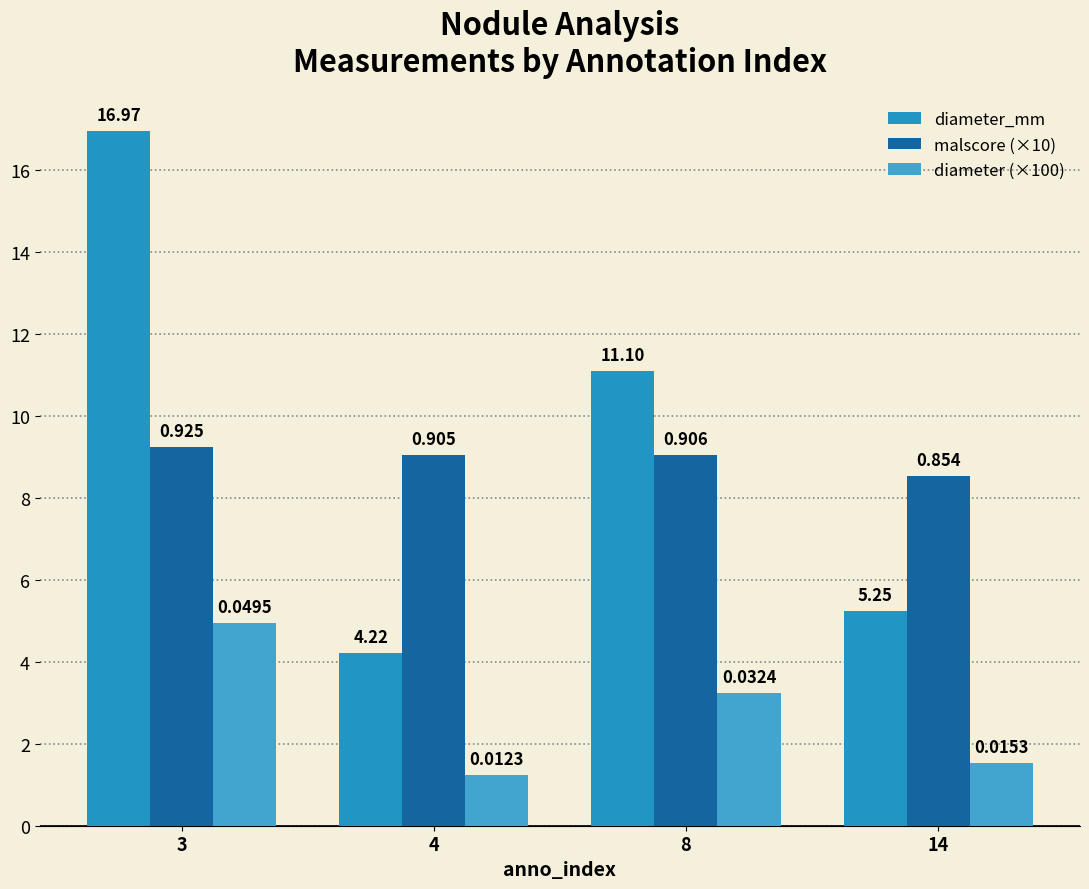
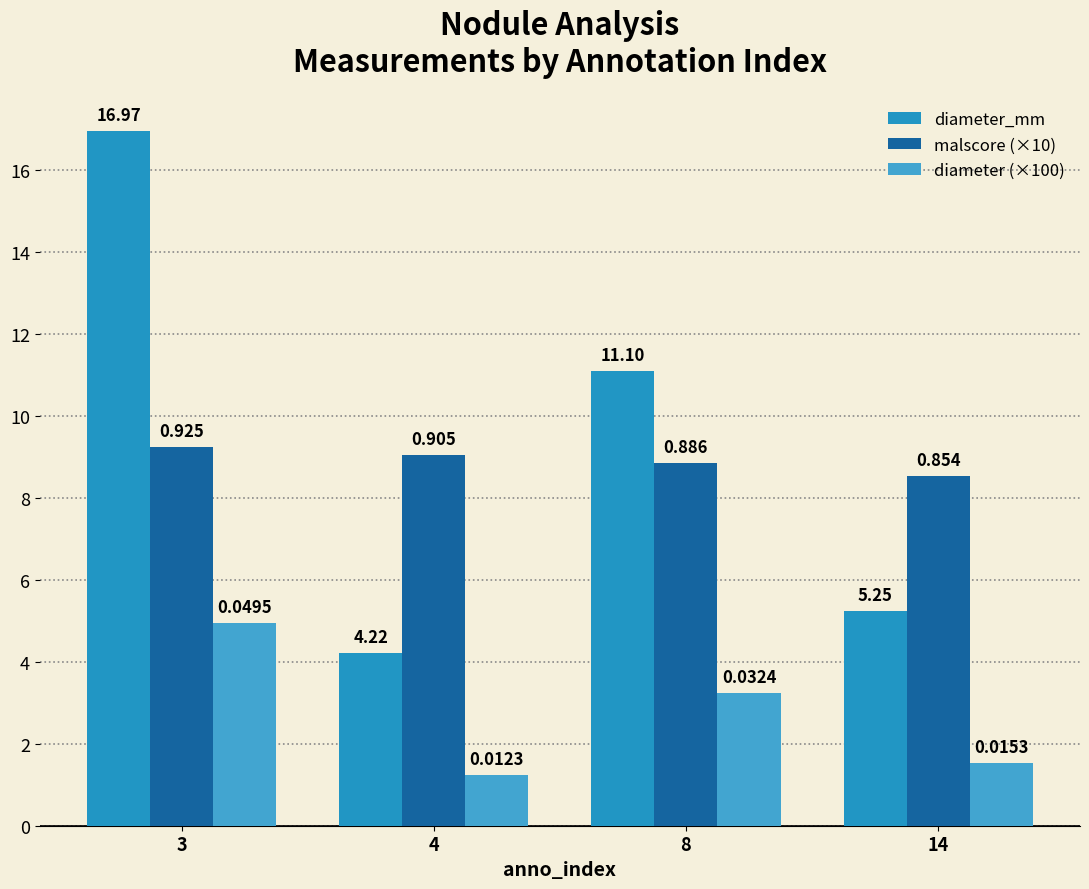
  {
    "malscore (×10)": {
-     "8": 0.906
+     "8": 0.886
    }
  }
